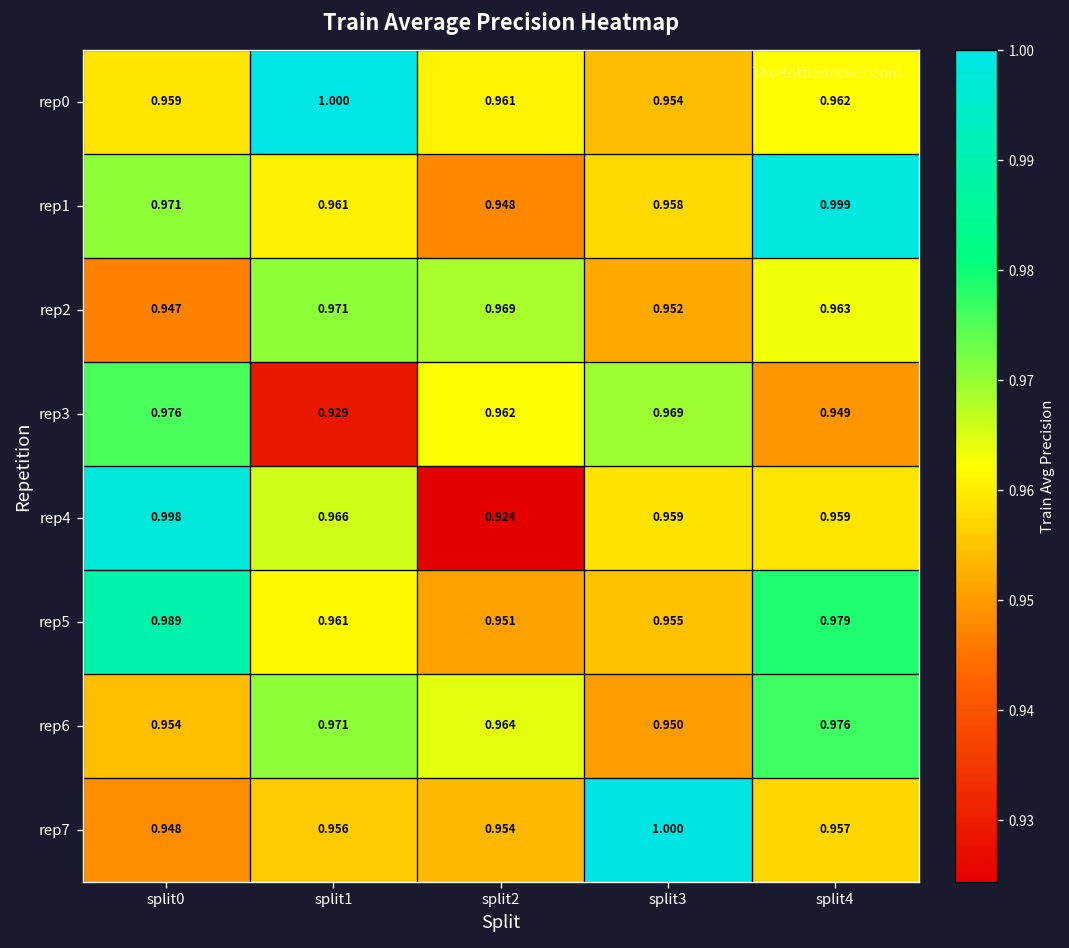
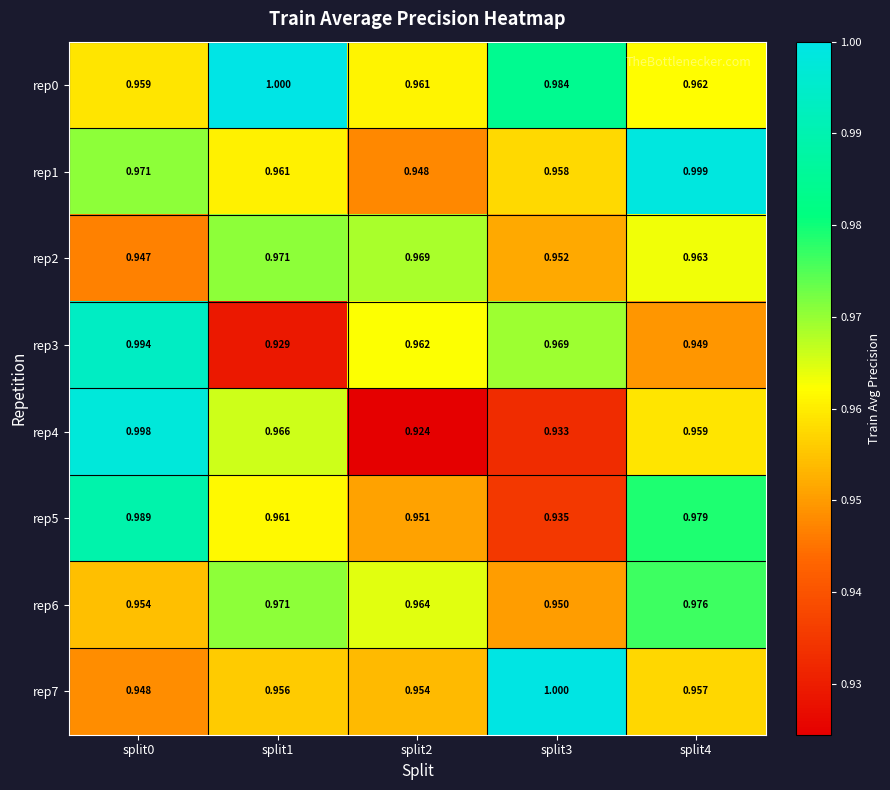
  {
    "rep0": {
      "split0": 0.959,
      "split1": 1.000,
      "split2": 0.961,
-     "split3": 0.954
+     "split3": 0.984
    },
    "rep1": {
      "split0": 0.971,
      "split1": 0.961,
      "split2": 0.948,
      "split3": 0.958,
      "split4": 0.999
    },
    "rep2": {
      "split0": 0.947,
      "split1": 0.971,
      "split2": 0.969,
      "split3": 0.952,
      "split4": 0.963
    },
    "rep3": {
-     "split0": 0.976,
+     "split0": 0.994,
      "split1": 0.929,
      "split2": 0.962,
      "split3": 0.969,
      "split4": 0.949
    },
    "rep4": {
      "split0": 0.998,
      "split1": 0.966,
      "split2": 0.924,
-     "split3": 0.959,
+     "split3": 0.933,
      "split4": 0.959
    },
    "rep5": {
      "split0": 0.989,
      "split1": 0.961,
      "split2": 0.951,
-     "split3": 0.955,
+     "split3": 0.935,
      "split4": 0.979
    },
    "rep6": {
      "split0": 0.954,
      "split1": 0.971,
      "split2": 0.964,
      "split3": 0.950,
      "split4": 0.976
    },
    "rep7": {
      "split0": 0.948,
      "split1": 0.956,
      "split2": 0.954,
      "split3": 1.000,
      "split4": 0.957
    }
  }
